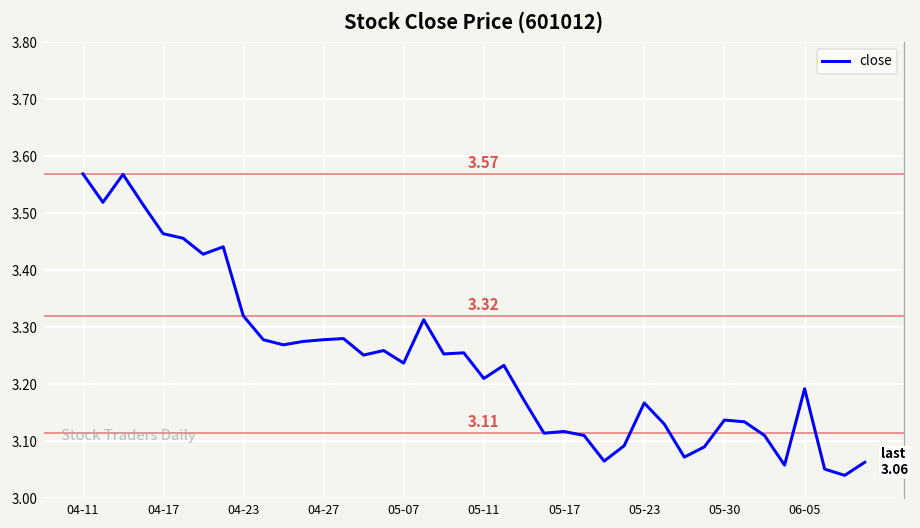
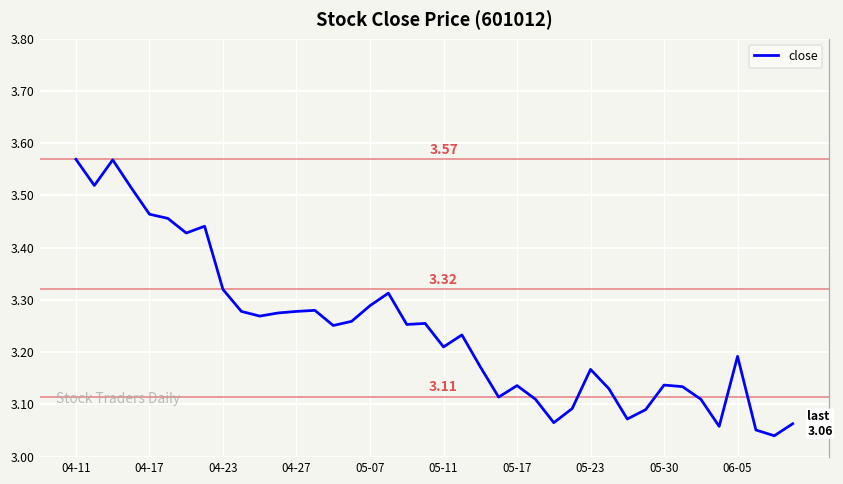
  {
    "04-11": 3.57,
    "04-17": 3.46,
    "04-23": 3.32,
    "04-27": 3.28,
-   "05-07": 3.24,
+   "05-07": 3.29,
    "05-11": 3.21,
-   "05-17": 3.12,
+   "05-17": 3.14,
    "05-23": 3.17,
    "05-30": 3.14,
    "06-05": 3.19
  }
